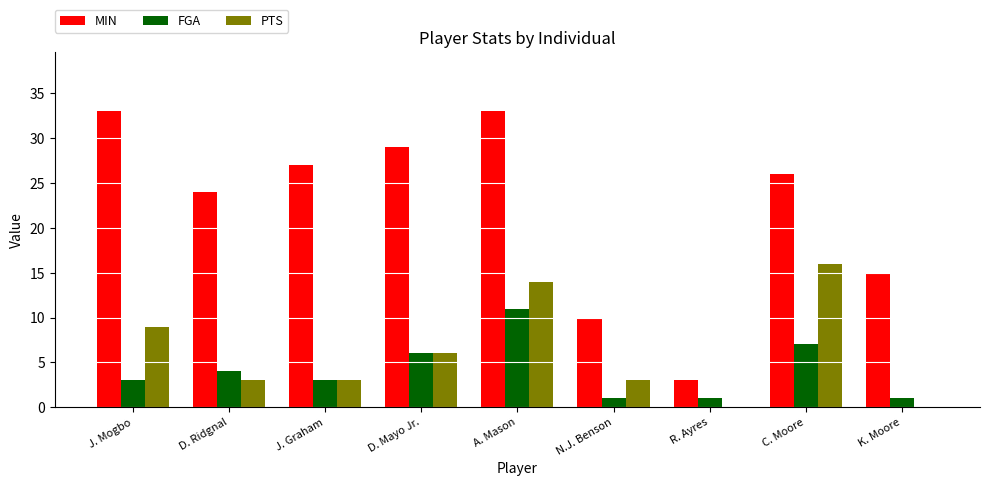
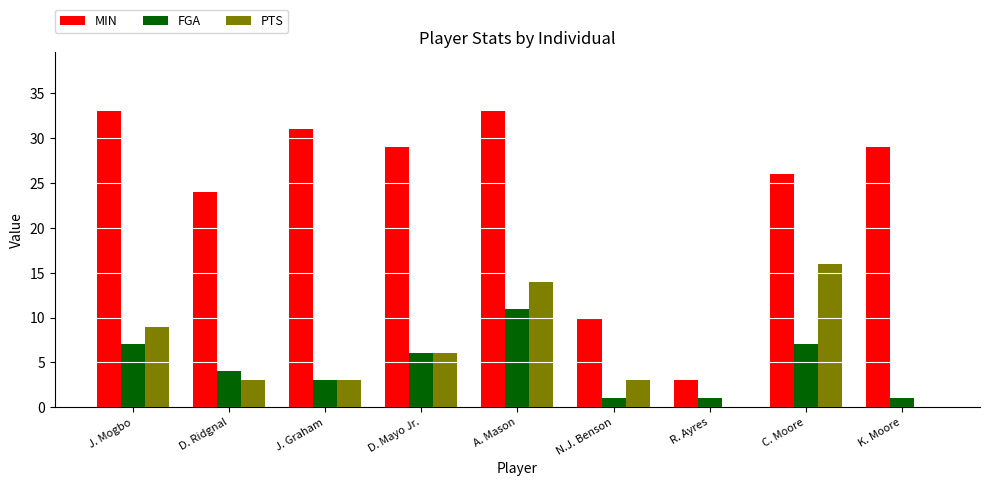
  {
    "MIN": {
      "J. Mogbo": 33,
      "D. Ridgnal": 24,
-     "J. Graham": 27,
+     "J. Graham": 31,
      "D. Mayo Jr.": 29,
      "A. Mason": 33,
      "N.J. Benson": 10,
      "R. Ayres": 3,
      "C. Moore": 26,
-     "K. Moore": 15
+     "K. Moore": 29
    },
    "FGA": {
-     "J. Mogbo": 3,
+     "J. Mogbo": 7,
      "D. Ridgnal": 4,
      "J. Graham": 3,
      "D. Mayo Jr.": 6,
      "A. Mason": 11,
      "N.J. Benson": 1,
      "R. Ayres": 1,
      "C. Moore": 7,
      "K. Moore": 1
    },
    "PTS": {
      "J. Mogbo": 9,
      "D. Ridgnal": 3,
      "J. Graham": 3,
      "D. Mayo Jr.": 6,
      "A. Mason": 14,
      "N.J. Benson": 3,
      "R. Ayres": 0,
      "C. Moore": 16,
      "K. Moore": 0
    }
  }
